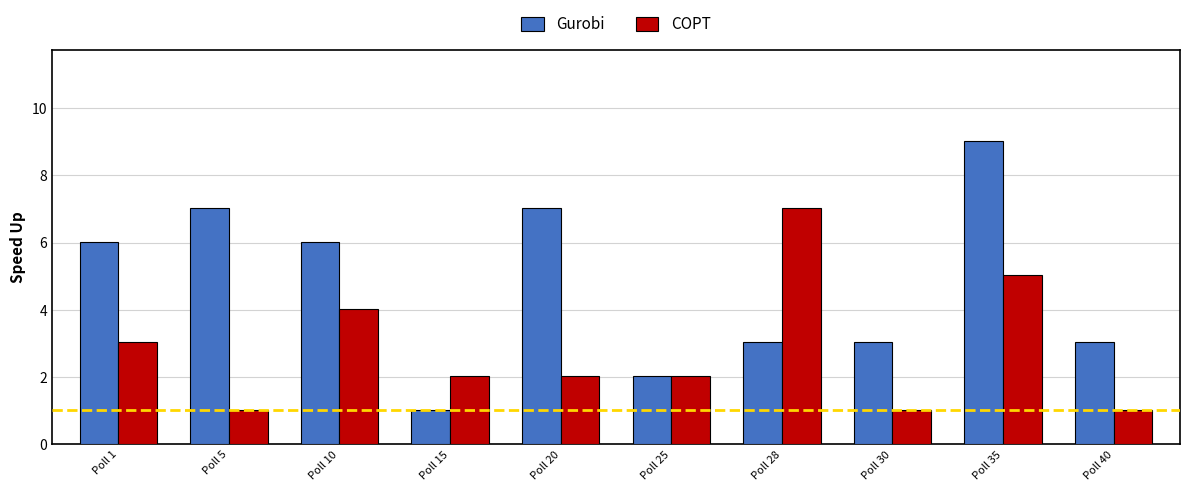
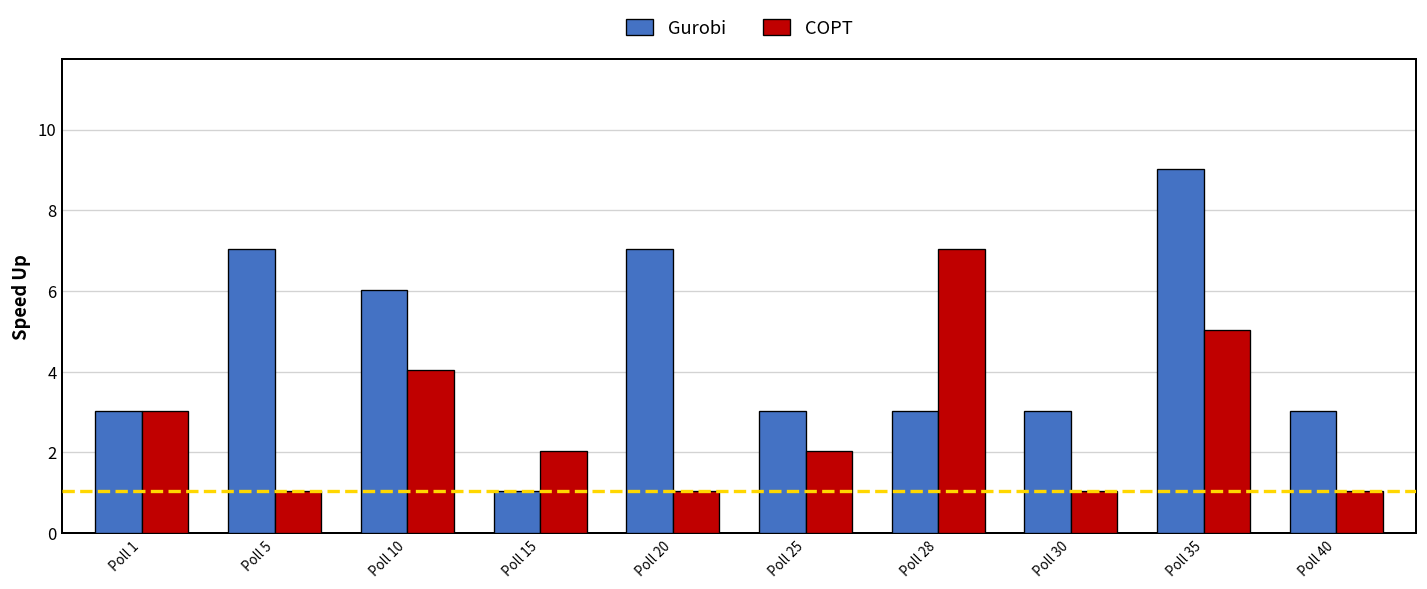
  {
    "Gurobi": {
-     "Poll 1": 6.0,
+     "Poll 1": 3.0,
      "Poll 5": 7.0,
      "Poll 10": 6.0,
      "Poll 15": 1.0,
      "Poll 20": 7.0,
-     "Poll 25": 2.0,
+     "Poll 25": 3.0,
      "Poll 28": 3.0,
      "Poll 30": 3.0,
      "Poll 35": 9.0,
      "Poll 40": 3.0
    },
    "COPT": {
      "Poll 1": 3.0,
      "Poll 5": 1.0,
      "Poll 10": 4.0,
      "Poll 15": 2.0,
-     "Poll 20": 2.0,
+     "Poll 20": 1.0,
      "Poll 25": 2.0,
      "Poll 28": 7.0,
      "Poll 30": 1.0,
      "Poll 35": 5.0,
      "Poll 40": 1.0
    }
  }
